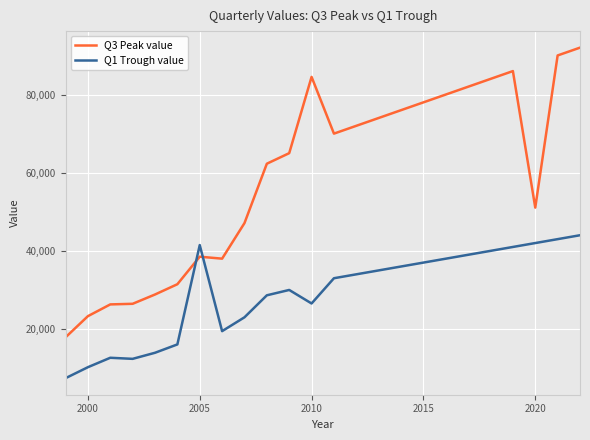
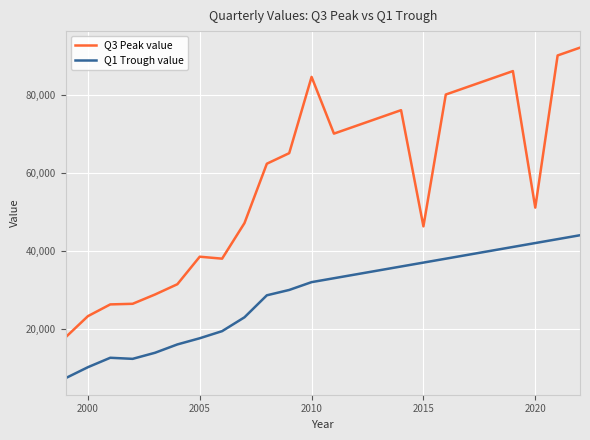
  {
    "Q3 Peak value": {
      "2000": "23,000",
      "2005": "39,000",
      "2010": "85,000",
-     "2015": "78,000",
+     "2015": "46,000",
      "2020": "51,000"
    },
    "Q1 Trough value": {
      "2000": "10,000",
-     "2005": "41,000",
-     "2010": "27,000",
+     "2005": "18,000",
+     "2010": "32,000",
      "2015": "37,000",
      "2020": "42,000"
    }
  }
